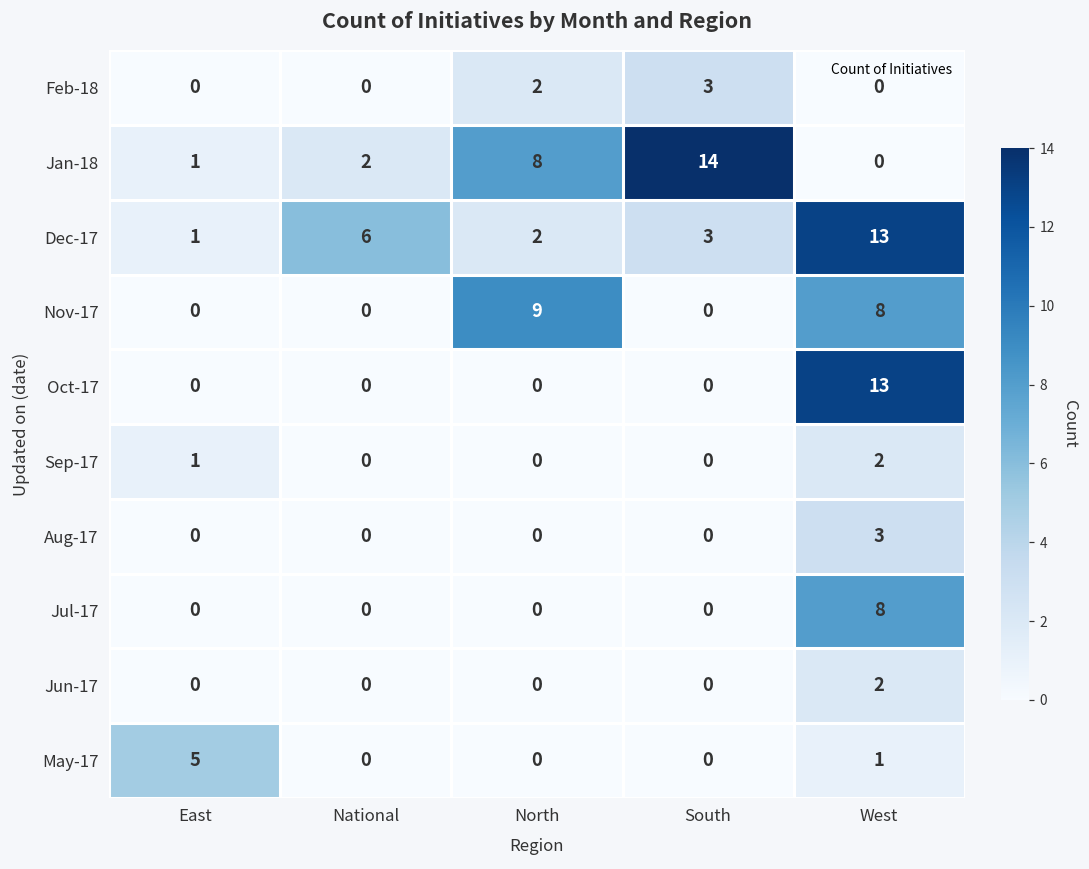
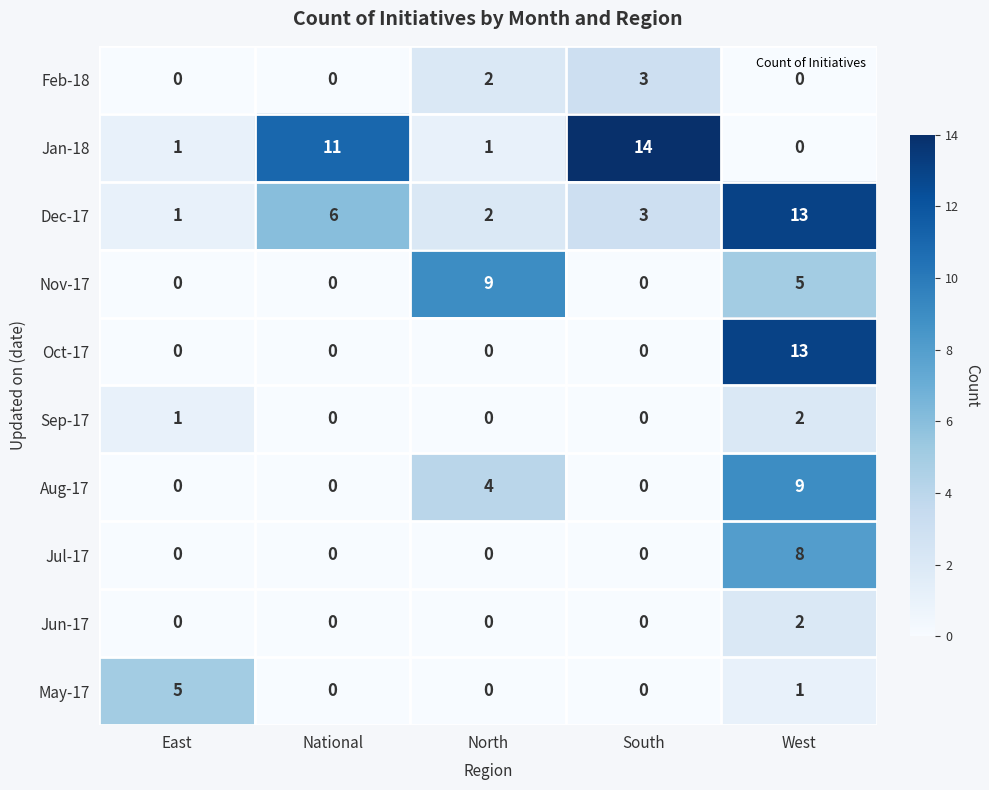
  {
    "Feb-18": {
      "East": 0,
      "National": 0,
      "North": 2,
      "South": 3,
      "West": 0
    },
    "Jan-18": {
      "East": 1,
-     "National": 2,
-     "North": 8,
+     "National": 11,
+     "North": 1,
      "South": 14,
      "West": 0
    },
    "Dec-17": {
      "East": 1,
      "National": 6,
      "North": 2,
      "South": 3,
      "West": 13
    },
    "Nov-17": {
      "East": 0,
      "National": 0,
      "North": 9,
      "South": 0,
-     "West": 8
+     "West": 5
    },
    "Oct-17": {
      "East": 0,
      "National": 0,
      "North": 0,
      "South": 0,
      "West": 13
    },
    "Sep-17": {
      "East": 1,
      "National": 0,
      "North": 0,
      "South": 0,
      "West": 2
    },
    "Aug-17": {
      "East": 0,
      "National": 0,
-     "North": 0,
+     "North": 4,
      "South": 0,
-     "West": 3
+     "West": 9
    },
    "Jul-17": {
      "East": 0,
      "National": 0,
      "North": 0,
      "South": 0,
      "West": 8
    },
    "Jun-17": {
      "East": 0,
      "National": 0,
      "North": 0,
      "South": 0,
      "West": 2
    },
    "May-17": {
      "East": 5,
      "National": 0,
      "North": 0,
      "South": 0,
      "West": 1
    }
  }
